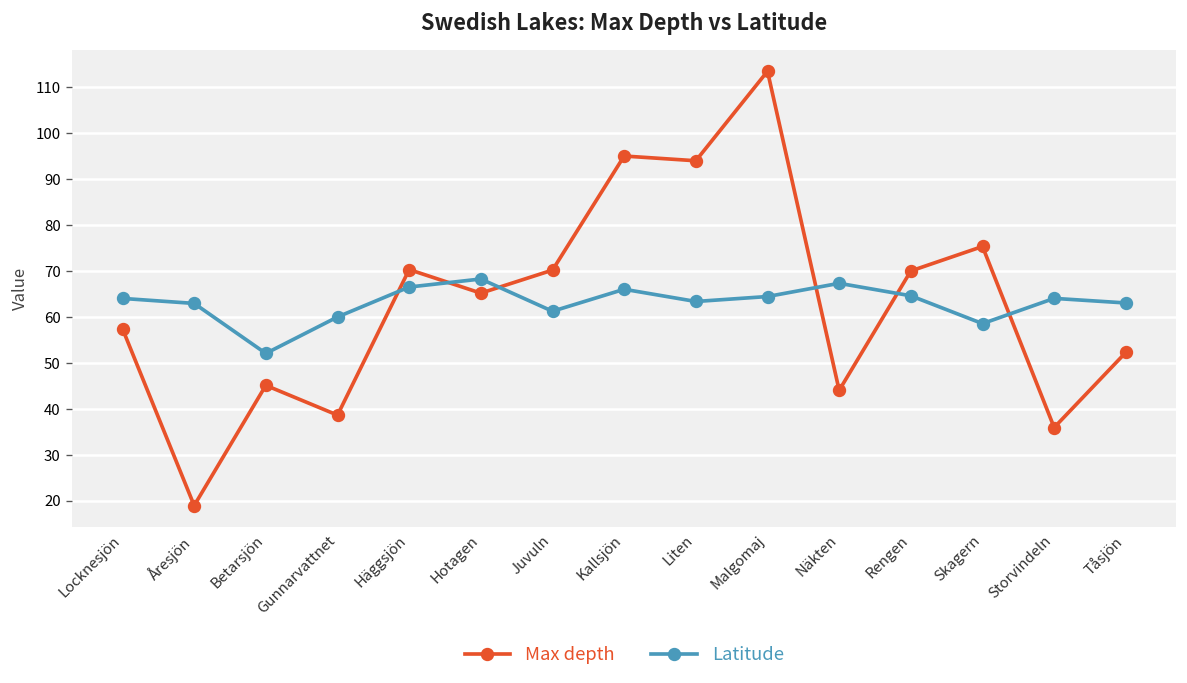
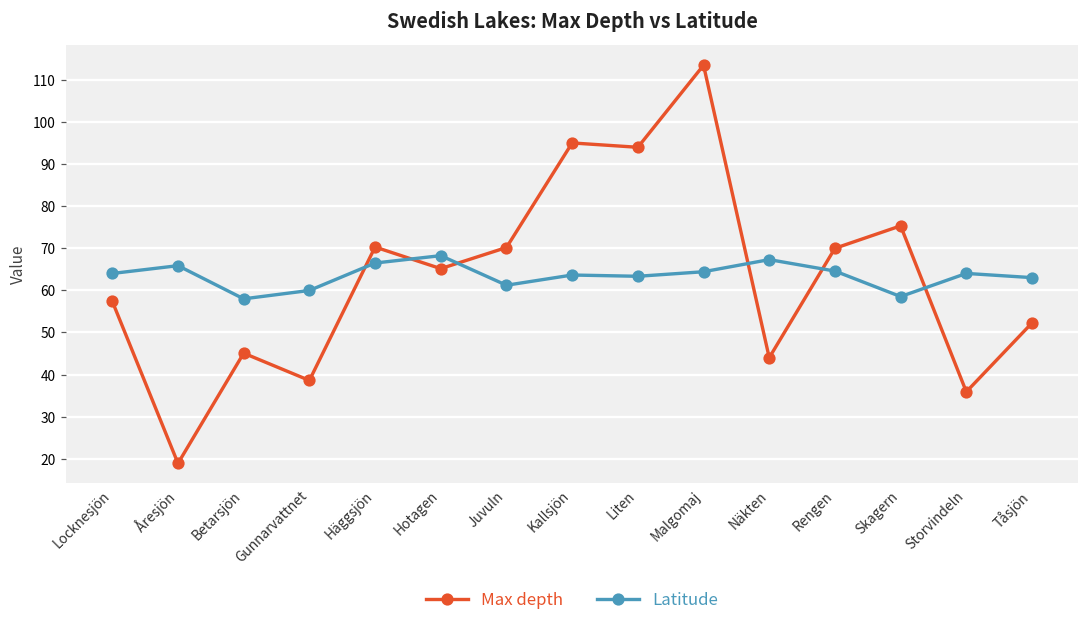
  {
    "Max depth": {
      "Locknesjön": 57,
      "Åresjön": 19,
      "Betarsjön": 45,
      "Gunnarvattnet": 39,
      "Häggsjön": 70,
      "Hotagen": 65,
      "Juvuln": 70,
      "Kallsjön": 95,
      "Liten": 94,
      "Malgomaj": 114,
      "Näkten": 44,
      "Rengen": 70,
      "Skagern": 75,
      "Storvindeln": 36,
      "Tåsjön": 52
    },
    "Latitude": {
      "Locknesjön": 64,
-     "Åresjön": 63,
-     "Betarsjön": 52,
+     "Åresjön": 66,
+     "Betarsjön": 58,
      "Gunnarvattnet": 60,
      "Häggsjön": 67,
      "Hotagen": 68,
      "Juvuln": 61,
-     "Kallsjön": 66,
+     "Kallsjön": 64,
      "Liten": 63,
      "Malgomaj": 64,
      "Näkten": 67,
      "Rengen": 65,
      "Skagern": 59,
      "Storvindeln": 64,
      "Tåsjön": 63
    }
  }
